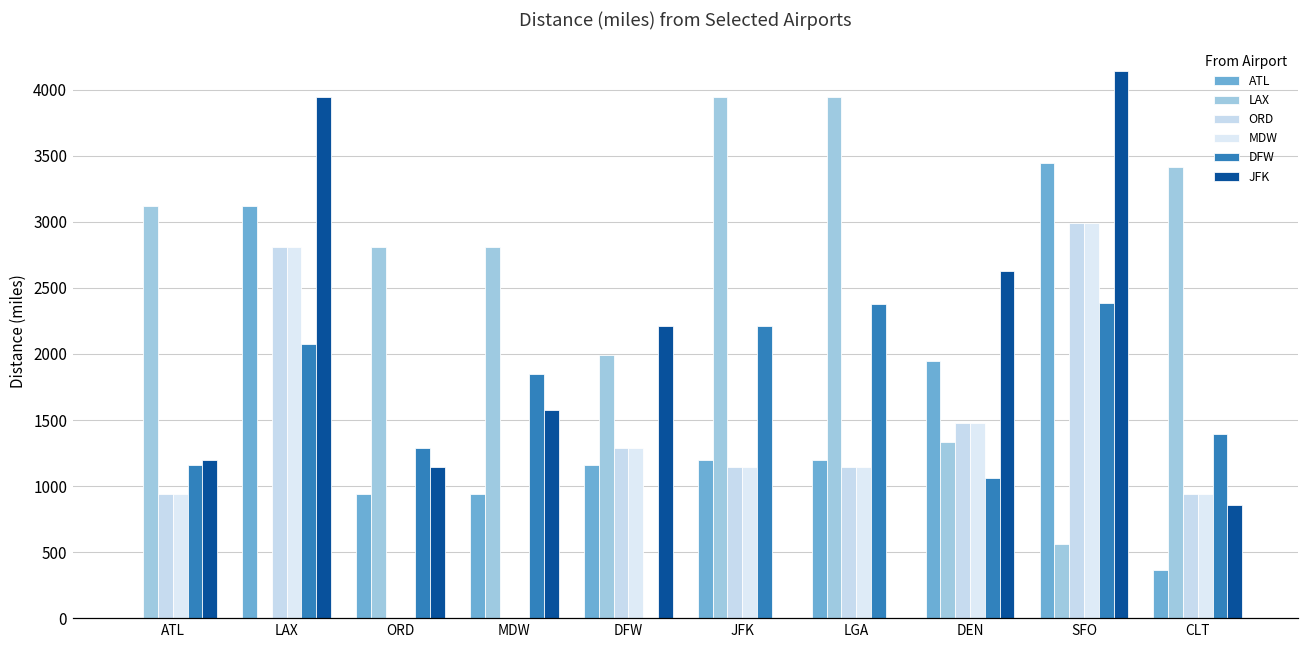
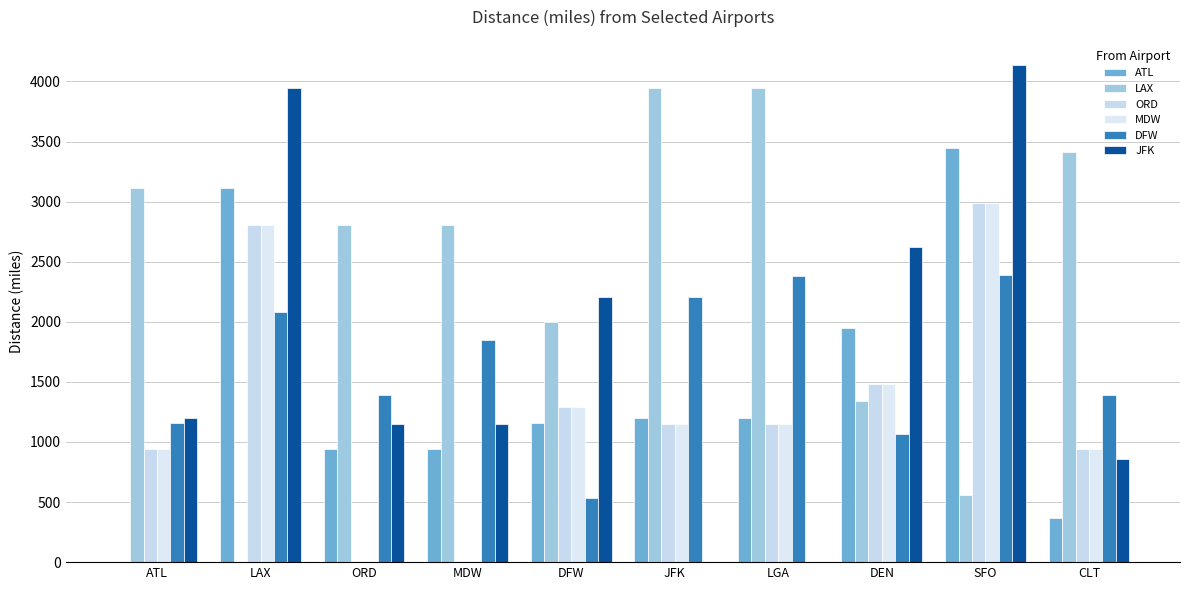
  {
    "DFW": {
      "ATL": 1160,
      "LAX": 2080,
-     "ORD": 1290,
+     "ORD": 1390,
      "MDW": 1850,
-     "DFW": 0,
+     "DFW": 530,
      "JFK": 2210,
      "LGA": 2380,
      "DEN": 1070,
      "SFO": 2390,
      "CLT": 1390
    },
    "JFK": {
      "ATL": 1200,
      "LAX": 3940,
      "ORD": 1150,
-     "MDW": 1580,
+     "MDW": 1150,
      "DFW": 2210,
      "JFK": 0,
      "LGA": 0,
      "DEN": 2630,
      "SFO": 4140,
      "CLT": 850
    }
  }
